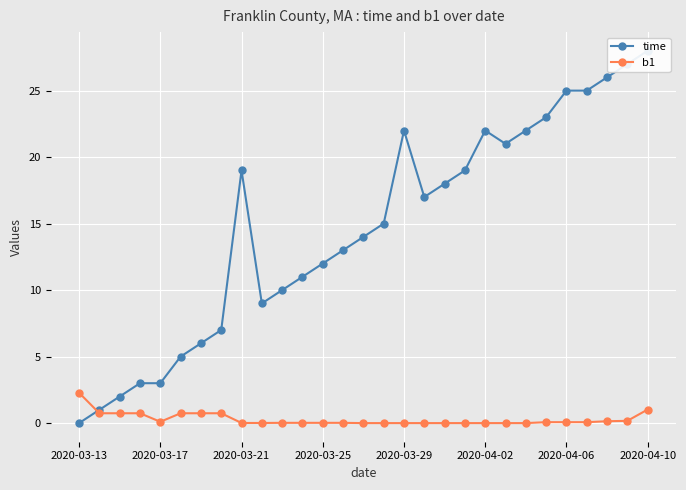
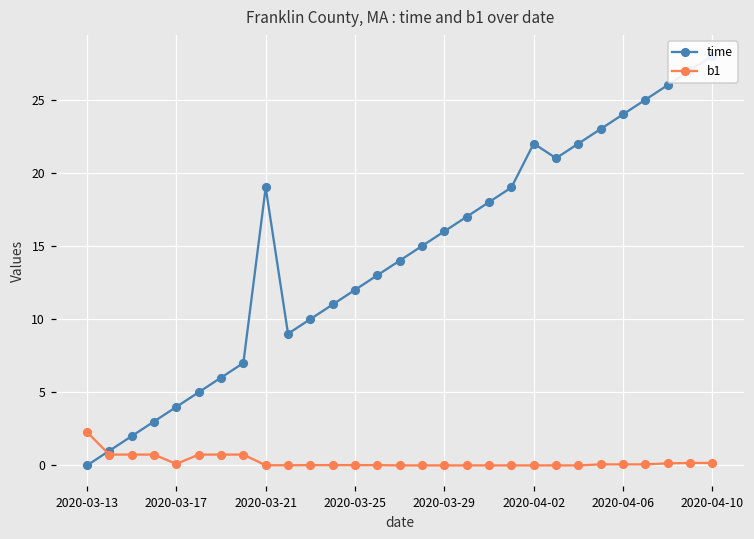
  {
    "time": {
      "2020-03-13": 0,
-     "2020-03-17": 3,
+     "2020-03-17": 4,
      "2020-03-21": 19,
      "2020-03-25": 12,
-     "2020-03-29": 22,
+     "2020-03-29": 16,
      "2020-04-02": 22,
-     "2020-04-06": 25
+     "2020-04-06": 24
    },
    "b1": {
      "2020-03-13": 2.3,
      "2020-03-17": 0.1,
      "2020-03-21": 0.0,
      "2020-03-25": 0.0,
      "2020-03-29": 0.0,
      "2020-04-02": 0.0,
      "2020-04-06": 0.1,
-     "2020-04-10": 1.0
+     "2020-04-10": 0.2
    }
  }
